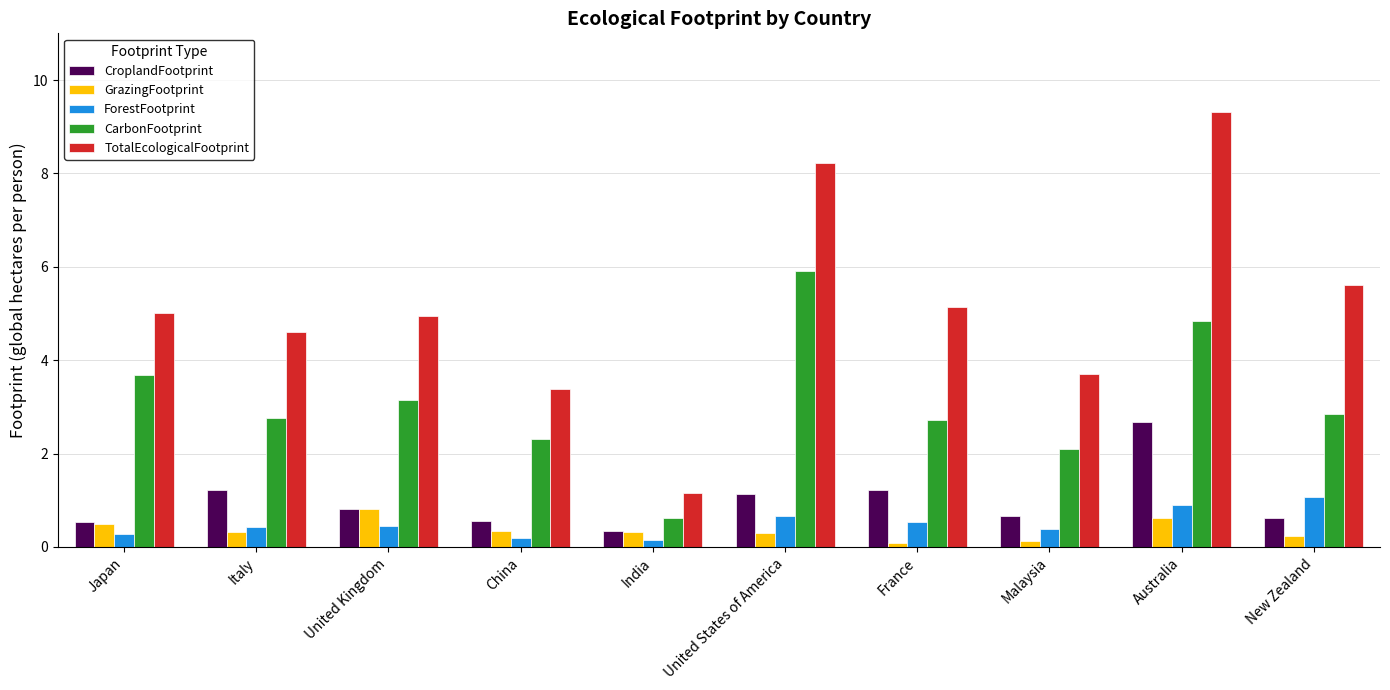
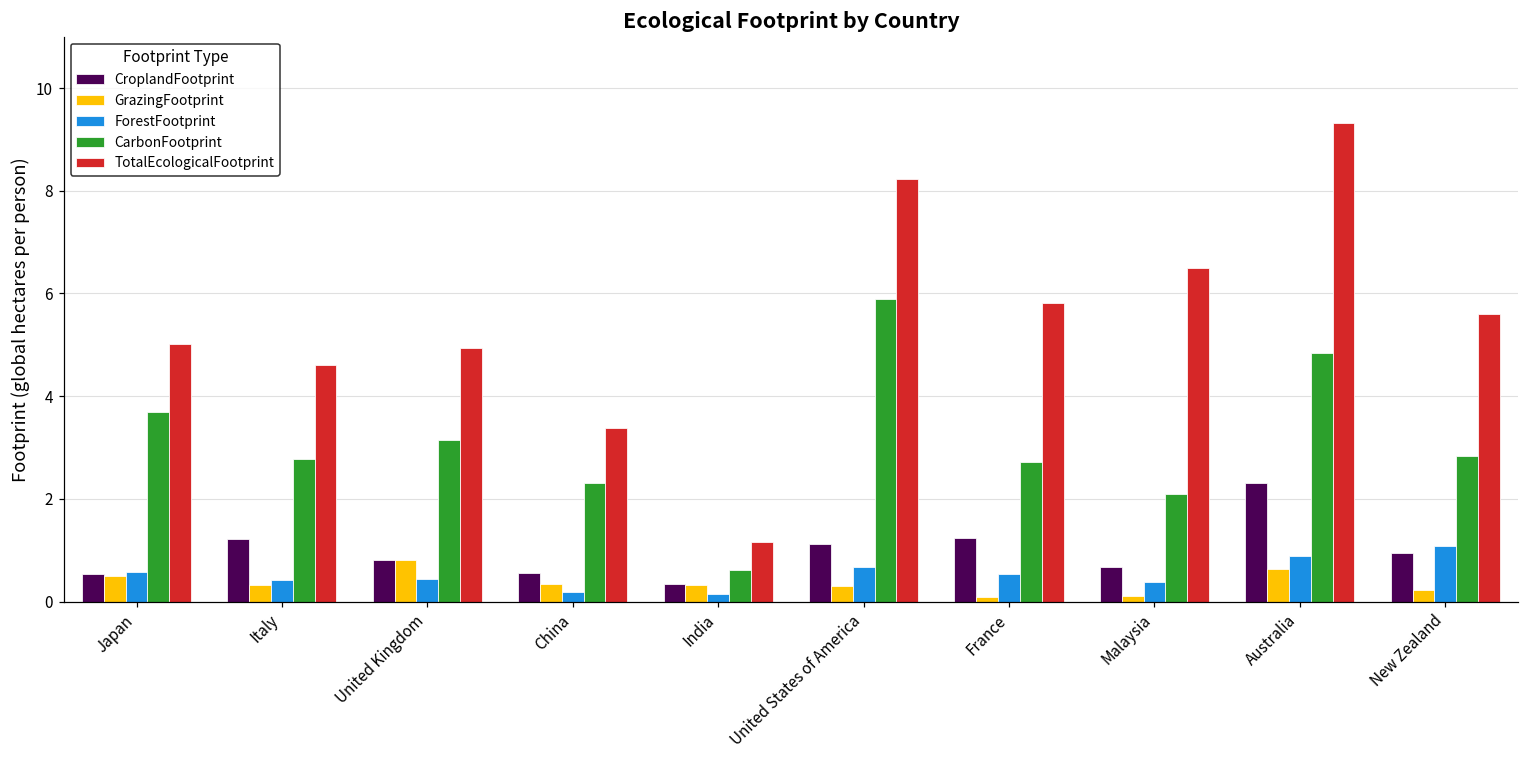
  {
    "CroplandFootprint": {
      "Japan": 0.5,
      "Italy": 1.2,
      "United Kingdom": 0.8,
      "China": 0.6,
      "India": 0.3,
      "United States of America": 1.1,
      "France": 1.2,
      "Malaysia": 0.7,
-     "Australia": 2.7,
-     "New Zealand": 0.6
+     "Australia": 2.3,
+     "New Zealand": 0.9
    },
    "GrazingFootprint": {
      "Japan": 0.5,
      "Italy": 0.3,
      "United Kingdom": 0.8,
      "China": 0.4,
      "India": 0.3,
      "United States of America": 0.3,
      "France": 0.1,
      "Malaysia": 0.1,
      "Australia": 0.6,
      "New Zealand": 0.2
    },
    "ForestFootprint": {
-     "Japan": 0.3,
+     "Japan": 0.6,
      "Italy": 0.4,
      "United Kingdom": 0.5,
      "China": 0.2,
      "India": 0.1,
      "United States of America": 0.7,
      "France": 0.5,
      "Malaysia": 0.4,
      "Australia": 0.9,
      "New Zealand": 1.1
    },
    "CarbonFootprint": {
      "Japan": 3.7,
      "Italy": 2.8,
      "United Kingdom": 3.1,
      "China": 2.3,
      "India": 0.6,
      "United States of America": 5.9,
      "France": 2.7,
      "Malaysia": 2.1,
      "Australia": 4.9,
      "New Zealand": 2.8
    },
    "TotalEcologicalFootprint": {
      "Japan": 5.0,
      "Italy": 4.6,
      "United Kingdom": 4.9,
      "China": 3.4,
      "India": 1.2,
      "United States of America": 8.2,
-     "France": 5.1,
-     "Malaysia": 3.7,
+     "France": 5.8,
+     "Malaysia": 6.5,
      "Australia": 9.3,
      "New Zealand": 5.6
    }
  }
